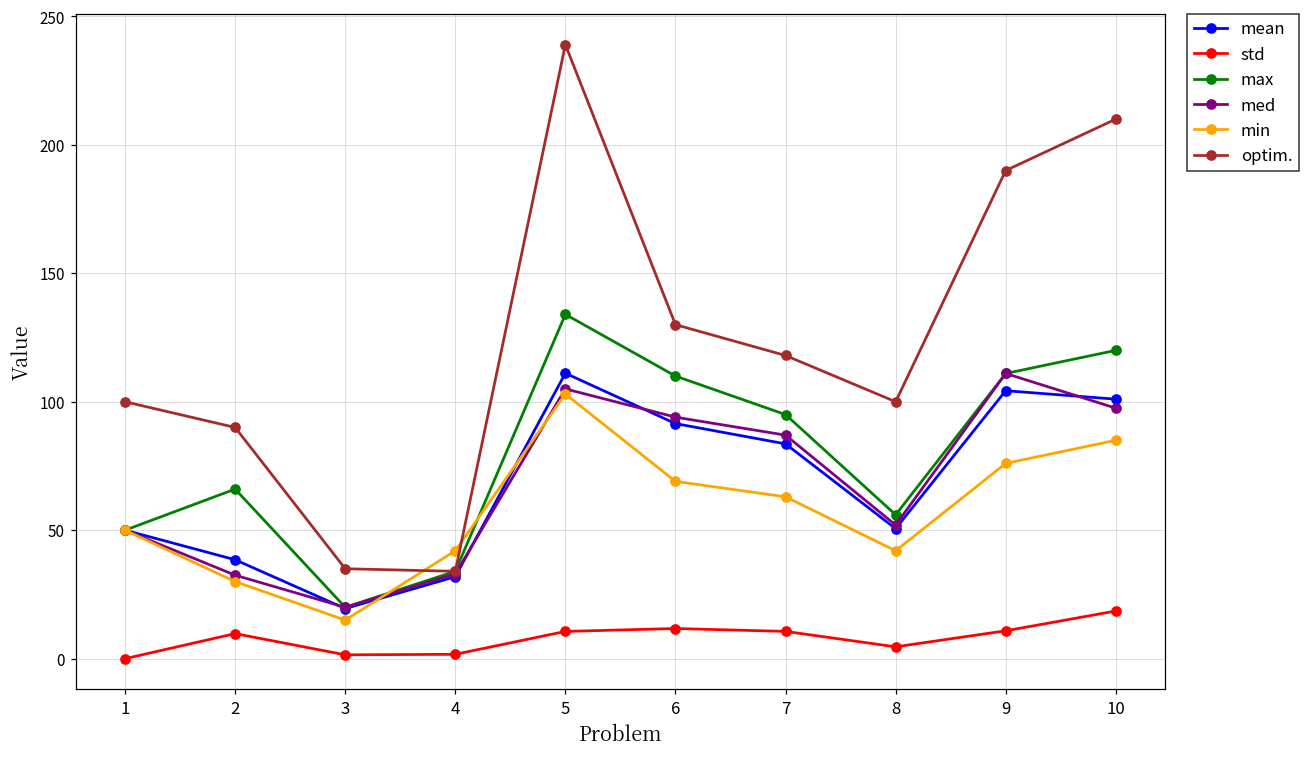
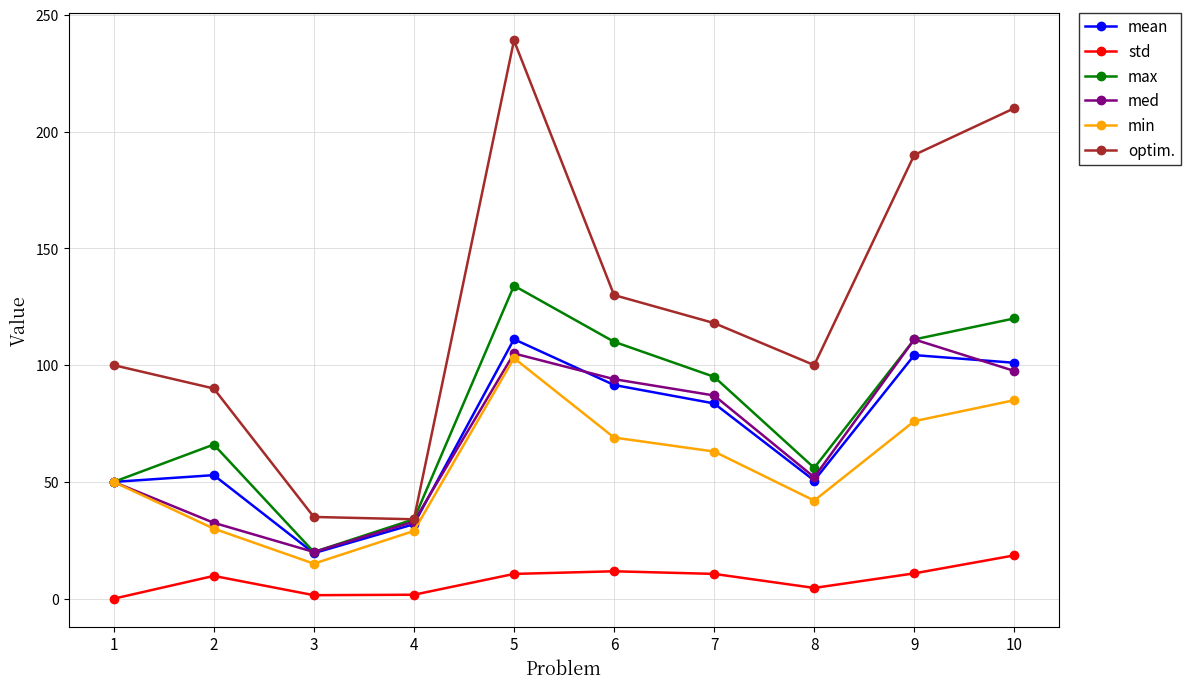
  {
    "mean": {
-     "2": 39,
+     "2": 53,
      "5": 111,
      "6": 92,
      "7": 84,
      "8": 51,
      "9": 104,
      "10": 101
    },
    "std": {
      "1": 0,
      "2": 10,
      "3": 2,
      "4": 2,
      "5": 11,
      "6": 12,
      "7": 11,
      "8": 5,
      "9": 11,
      "10": 19
    },
    "max": {
      "2": 66,
      "5": 134,
      "6": 110,
      "7": 95,
      "8": 56,
      "10": 120
    },
    "med": {
      "2": 33,
      "5": 105,
      "6": 94,
      "7": 87,
      "8": 52,
      "10": 98
    },
    "min": {
      "2": 30,
      "3": 15,
-     "4": 42,
+     "4": 29,
      "5": 103,
      "6": 69,
      "7": 63,
      "8": 42,
      "9": 76,
      "10": 85
    },
    "optim.": {
      "1": 100,
      "2": 90,
      "3": 35,
      "5": 239,
      "6": 130,
      "7": 118,
      "8": 100,
      "9": 190,
      "10": 210
    }
  }
